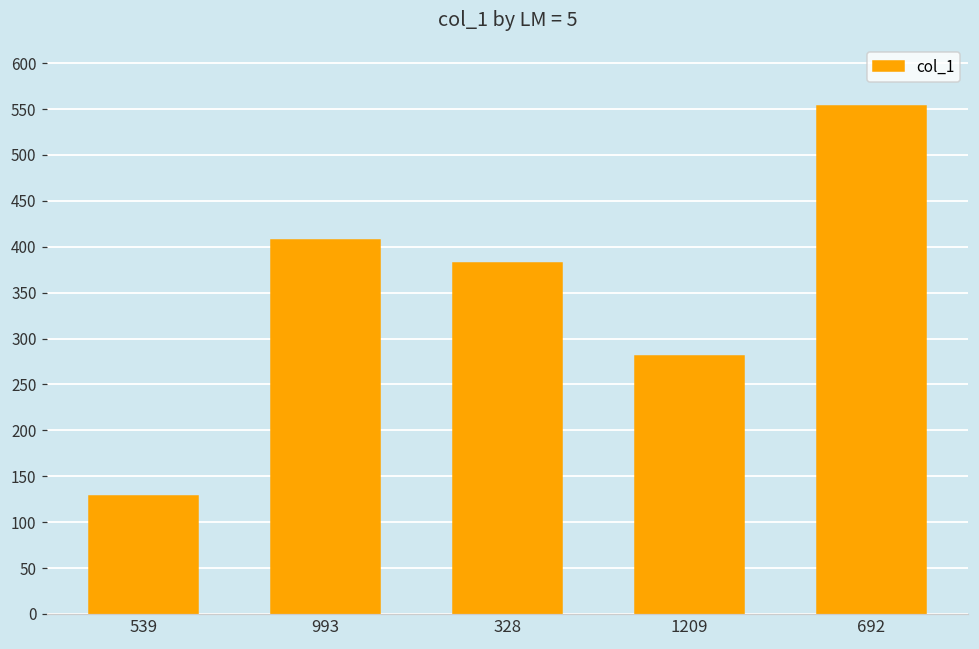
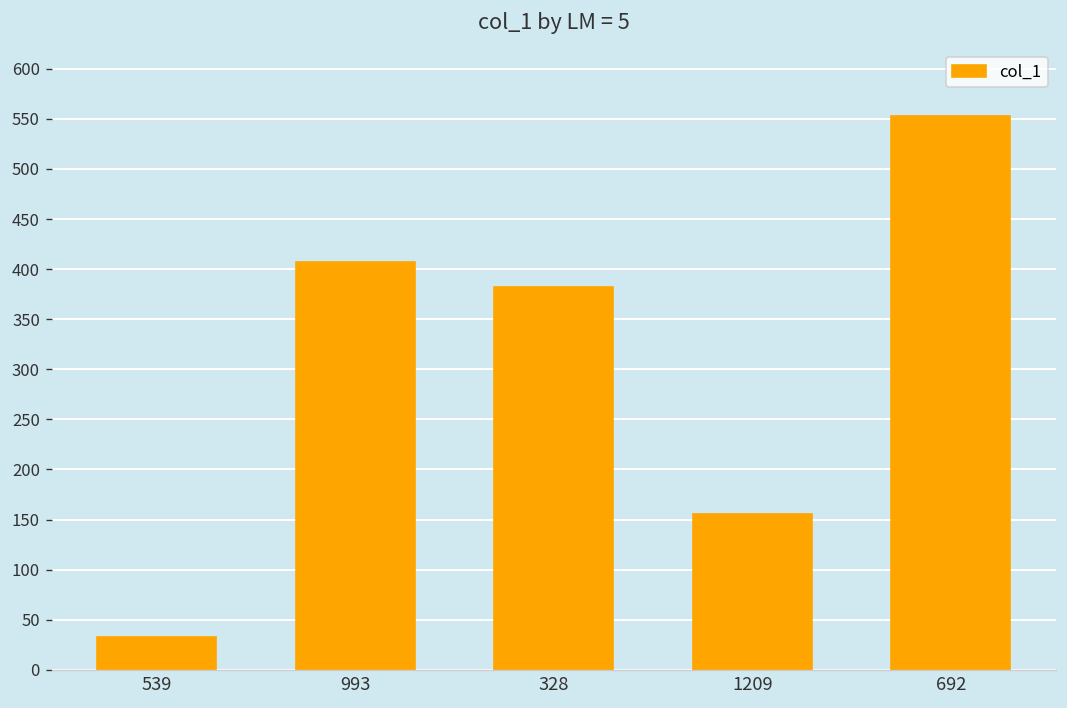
  {
-   "539": 130,
+   "539": 30,
    "993": 410,
    "328": 380,
-   "1209": 280,
+   "1209": 160,
    "692": 550
  }
